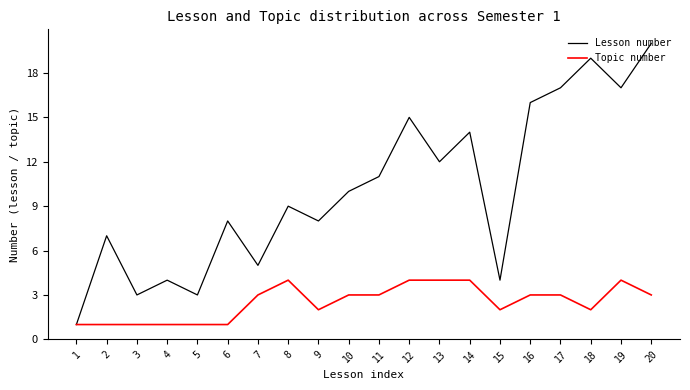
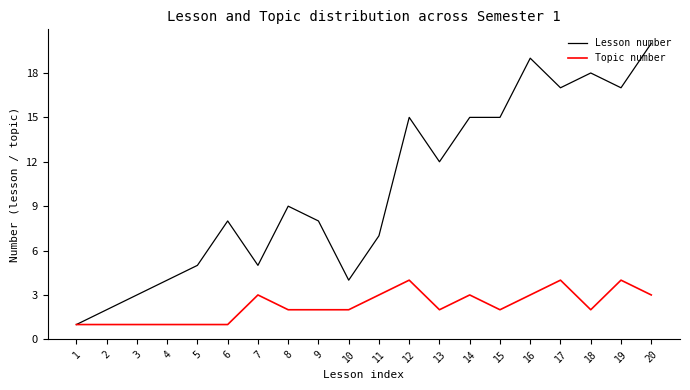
  {
    "Lesson number": {
-     "2": 7,
+     "2": 2,
      "3": 3,
      "4": 4,
-     "5": 3,
+     "5": 5,
      "6": 8,
      "7": 5,
      "8": 9,
      "9": 8,
-     "10": 10,
-     "11": 11,
+     "10": 4,
+     "11": 7,
      "12": 15,
      "13": 12,
-     "14": 14,
-     "15": 4,
-     "16": 16,
+     "14": 15,
+     "15": 15,
+     "16": 19,
      "17": 17,
-     "18": 19,
+     "18": 18,
      "19": 17,
      "20": 20
    },
    "Topic number": {
      "2": 1,
      "3": 1,
      "4": 1,
      "5": 1,
      "6": 1,
      "7": 3,
-     "8": 4,
+     "8": 2,
      "9": 2,
-     "10": 3,
+     "10": 2,
      "11": 3,
      "12": 4,
-     "13": 4,
-     "14": 4,
+     "13": 2,
+     "14": 3,
      "15": 2,
      "16": 3,
-     "17": 3,
+     "17": 4,
      "18": 2,
      "19": 4,
      "20": 3
    }
  }
